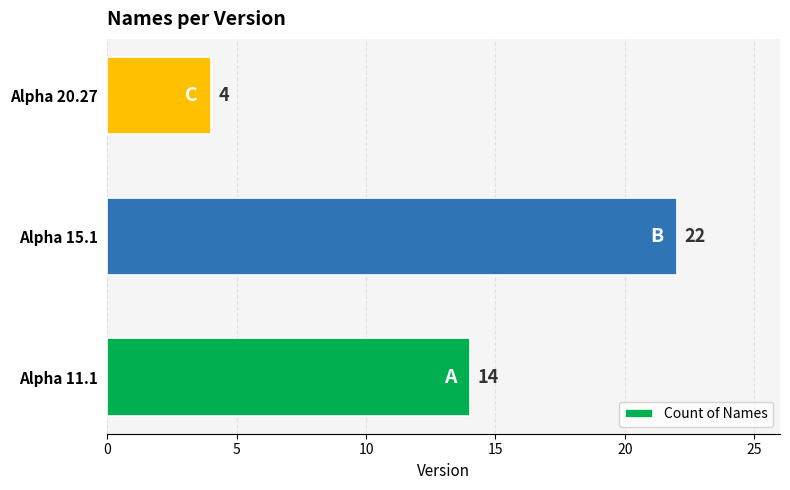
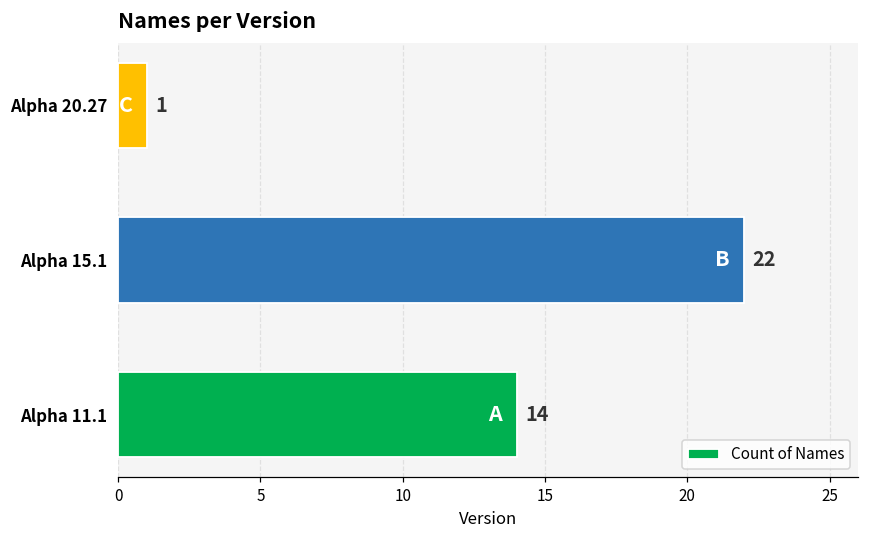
  {
-   "Alpha 20.27": 4,
+   "Alpha 20.27": 1,
    "Alpha 15.1": 22,
    "Alpha 11.1": 14
  }
